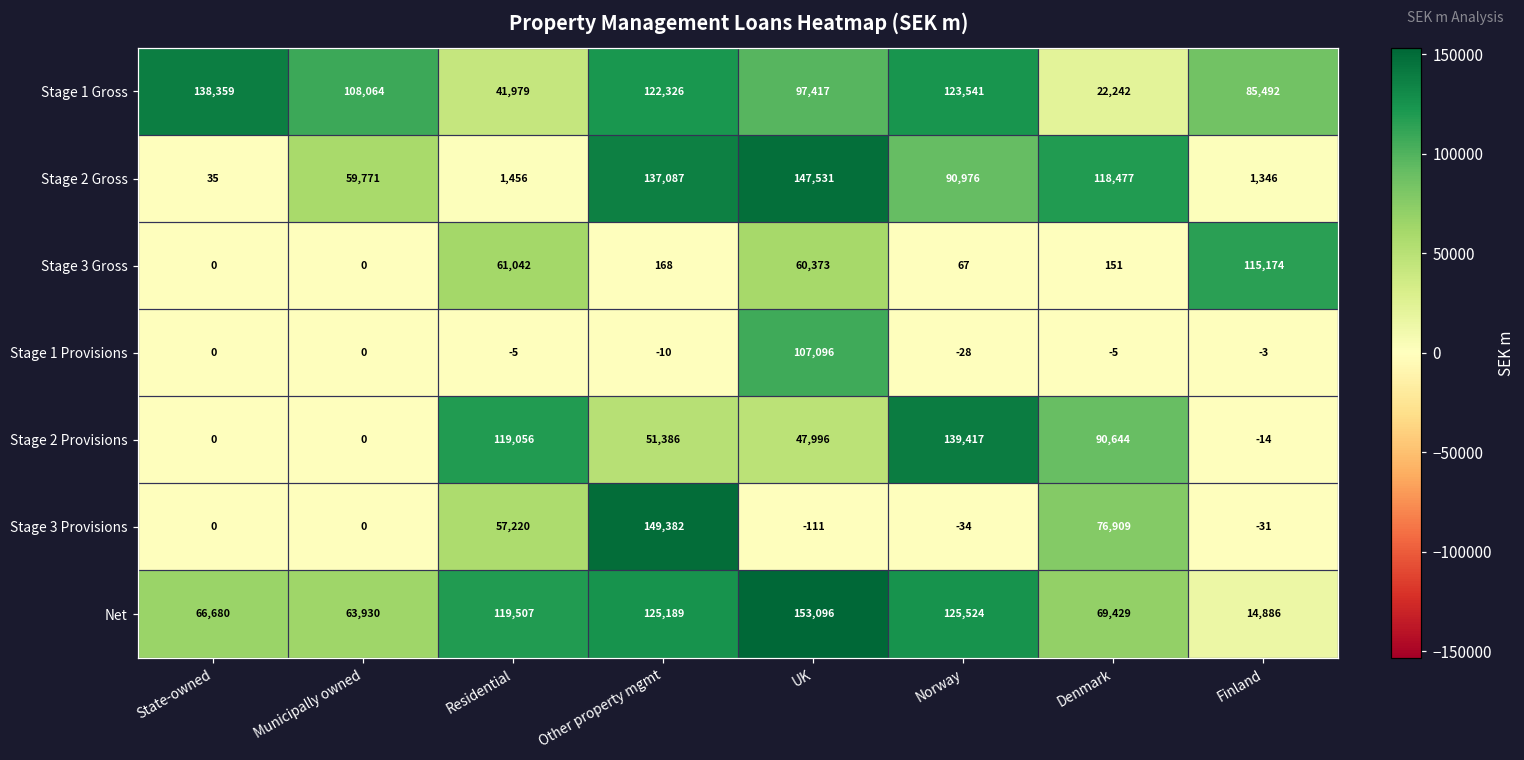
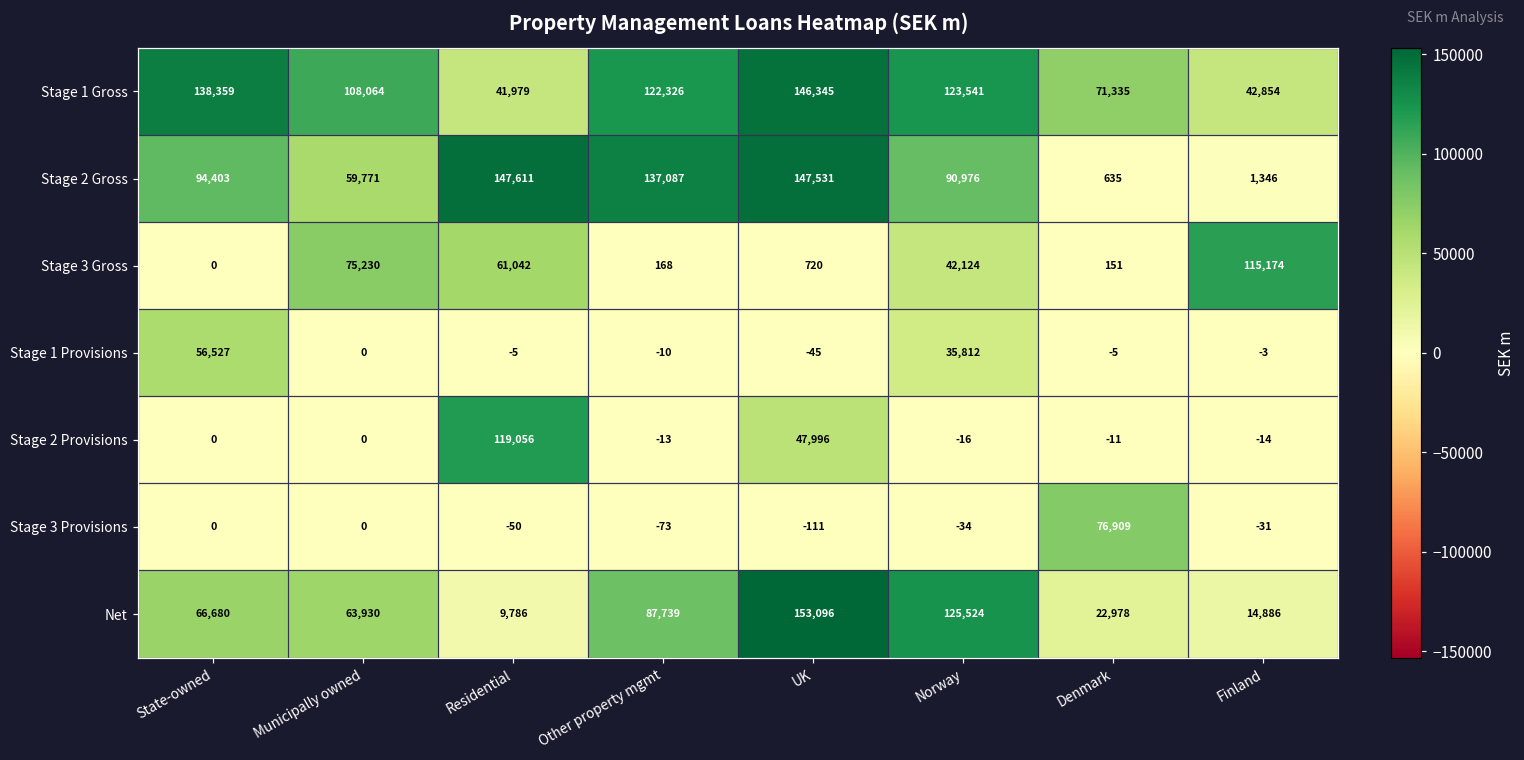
  {
    "Stage 1 Gross": {
      "State-owned": "138,359",
      "Municipally owned": "108,064",
      "Residential": "41,979",
      "Other property mgmt": "122,326",
-     "UK": "97,417",
+     "UK": "146,345",
      "Norway": "123,541",
-     "Denmark": "22,242",
-     "Finland": "85,492"
+     "Denmark": "71,335",
+     "Finland": "42,854"
    },
    "Stage 2 Gross": {
-     "State-owned": "35",
+     "State-owned": "94,403",
      "Municipally owned": "59,771",
-     "Residential": "1,456",
+     "Residential": "147,611",
      "Other property mgmt": "137,087",
      "UK": "147,531",
      "Norway": "90,976",
-     "Denmark": "118,477",
+     "Denmark": "635",
      "Finland": "1,346"
    },
    "Stage 3 Gross": {
      "State-owned": "0",
-     "Municipally owned": "0",
+     "Municipally owned": "75,230",
      "Residential": "61,042",
      "Other property mgmt": "168",
-     "UK": "60,373",
-     "Norway": "67",
+     "UK": "720",
+     "Norway": "42,124",
      "Denmark": "151",
      "Finland": "115,174"
    },
    "Stage 1 Provisions": {
-     "State-owned": "0",
+     "State-owned": "56,527",
      "Municipally owned": "0",
      "Residential": "-5",
      "Other property mgmt": "-10",
-     "UK": "107,096",
-     "Norway": "-28",
+     "UK": "-45",
+     "Norway": "35,812",
      "Denmark": "-5",
      "Finland": "-3"
    },
    "Stage 2 Provisions": {
      "State-owned": "0",
      "Municipally owned": "0",
      "Residential": "119,056",
-     "Other property mgmt": "51,386",
+     "Other property mgmt": "-13",
      "UK": "47,996",
-     "Norway": "139,417",
-     "Denmark": "90,644",
+     "Norway": "-16",
+     "Denmark": "-11",
      "Finland": "-14"
    },
    "Stage 3 Provisions": {
      "State-owned": "0",
      "Municipally owned": "0",
-     "Residential": "57,220",
-     "Other property mgmt": "149,382",
+     "Residential": "-50",
+     "Other property mgmt": "-73",
      "UK": "-111",
      "Norway": "-34",
      "Denmark": "76,909",
      "Finland": "-31"
    },
    "Net": {
      "State-owned": "66,680",
      "Municipally owned": "63,930",
-     "Residential": "119,507",
-     "Other property mgmt": "125,189",
+     "Residential": "9,786",
+     "Other property mgmt": "87,739",
      "UK": "153,096",
      "Norway": "125,524",
-     "Denmark": "69,429",
+     "Denmark": "22,978",
      "Finland": "14,886"
    }
  }
